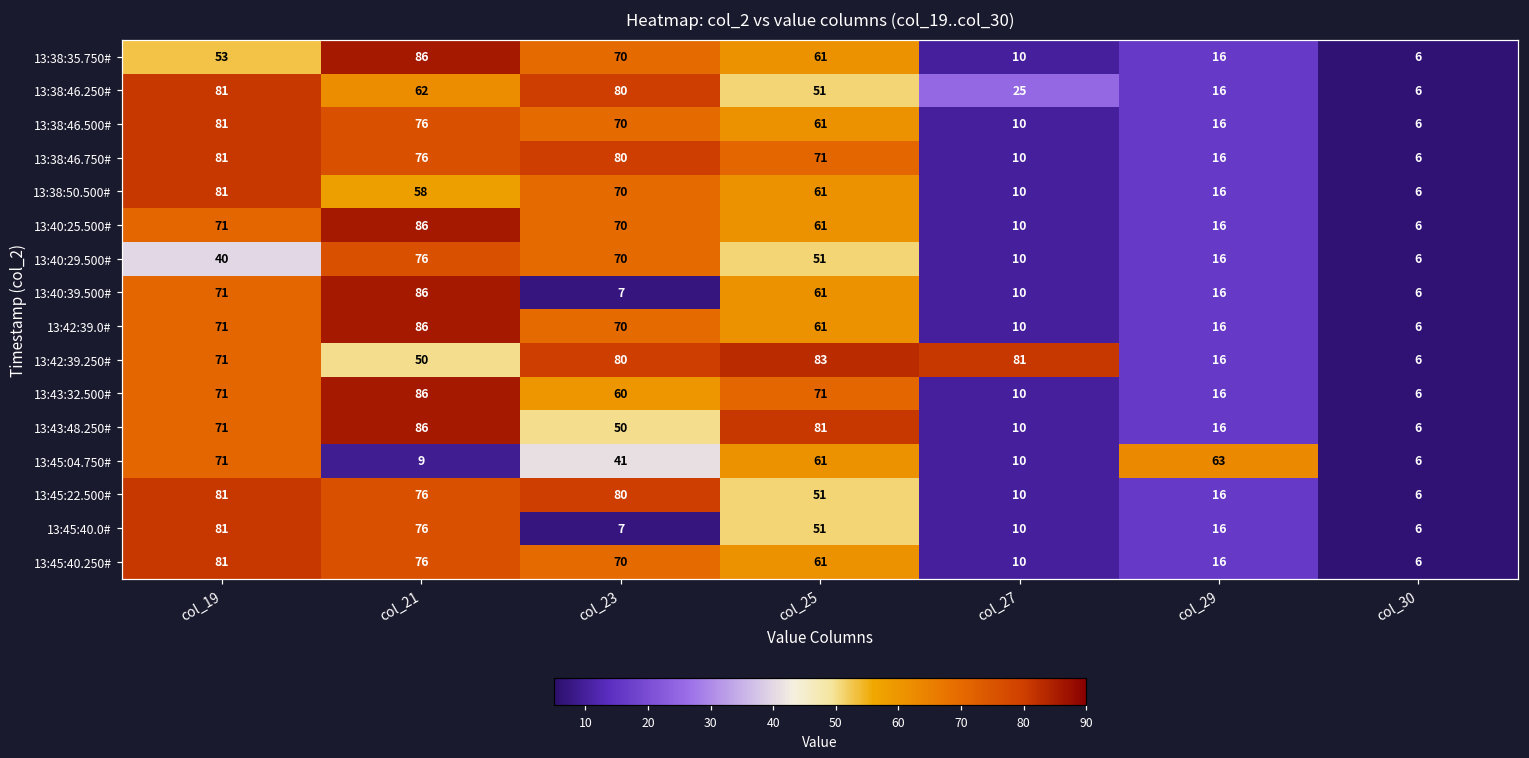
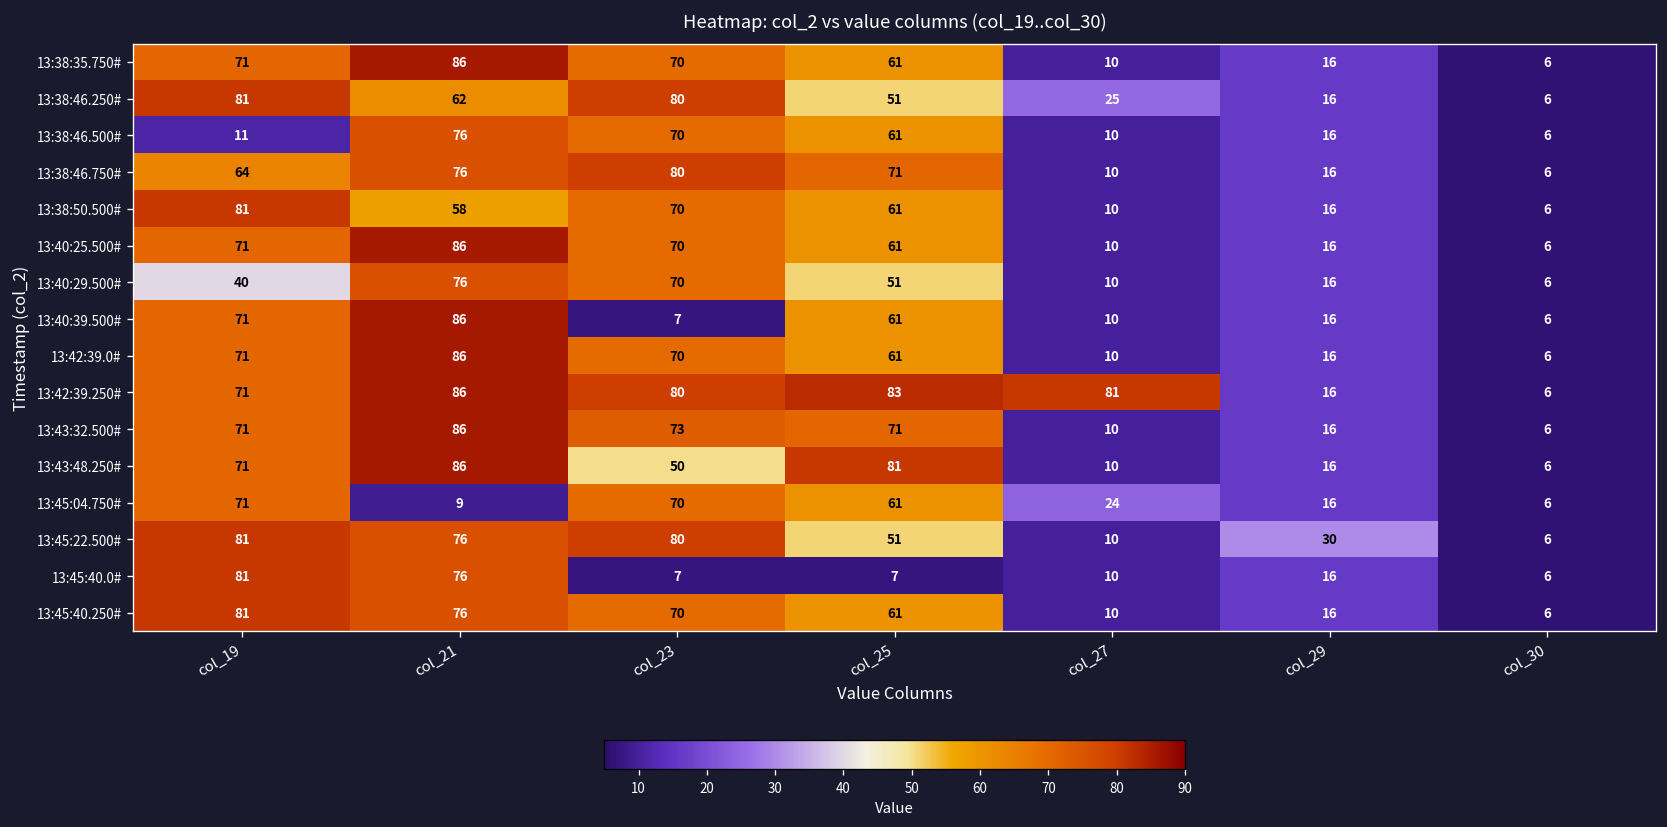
  {
    "13:38:35.750#": {
-     "col_19": 53,
+     "col_19": 71,
      "col_21": 86,
      "col_23": 70,
      "col_25": 61,
      "col_27": 10,
      "col_29": 16,
      "col_30": 6
    },
    "13:38:46.250#": {
      "col_19": 81,
      "col_21": 62,
      "col_23": 80,
      "col_25": 51,
      "col_27": 25,
      "col_29": 16,
      "col_30": 6
    },
    "13:38:46.500#": {
-     "col_19": 81,
+     "col_19": 11,
      "col_21": 76,
      "col_23": 70,
      "col_25": 61,
      "col_27": 10,
      "col_29": 16,
      "col_30": 6
    },
    "13:38:46.750#": {
-     "col_19": 81,
+     "col_19": 64,
      "col_21": 76,
      "col_23": 80,
      "col_25": 71,
      "col_27": 10,
      "col_29": 16,
      "col_30": 6
    },
    "13:38:50.500#": {
      "col_19": 81,
      "col_21": 58,
      "col_23": 70,
      "col_25": 61,
      "col_27": 10,
      "col_29": 16,
      "col_30": 6
    },
    "13:40:25.500#": {
      "col_19": 71,
      "col_21": 86,
      "col_23": 70,
      "col_25": 61,
      "col_27": 10,
      "col_29": 16,
      "col_30": 6
    },
    "13:40:29.500#": {
      "col_19": 40,
      "col_21": 76,
      "col_23": 70,
      "col_25": 51,
      "col_27": 10,
      "col_29": 16,
      "col_30": 6
    },
    "13:40:39.500#": {
      "col_19": 71,
      "col_21": 86,
      "col_23": 7,
      "col_25": 61,
      "col_27": 10,
      "col_29": 16,
      "col_30": 6
    },
    "13:42:39.0#": {
      "col_19": 71,
      "col_21": 86,
      "col_23": 70,
      "col_25": 61,
      "col_27": 10,
      "col_29": 16,
      "col_30": 6
    },
    "13:42:39.250#": {
      "col_19": 71,
-     "col_21": 50,
+     "col_21": 86,
      "col_23": 80,
      "col_25": 83,
      "col_27": 81,
      "col_29": 16,
      "col_30": 6
    },
    "13:43:32.500#": {
      "col_19": 71,
      "col_21": 86,
-     "col_23": 60,
+     "col_23": 73,
      "col_25": 71,
      "col_27": 10,
      "col_29": 16,
      "col_30": 6
    },
    "13:43:48.250#": {
      "col_19": 71,
      "col_21": 86,
      "col_23": 50,
      "col_25": 81,
      "col_27": 10,
      "col_29": 16,
      "col_30": 6
    },
    "13:45:04.750#": {
      "col_19": 71,
      "col_21": 9,
-     "col_23": 41,
+     "col_23": 70,
      "col_25": 61,
-     "col_27": 10,
-     "col_29": 63,
+     "col_27": 24,
+     "col_29": 16,
      "col_30": 6
    },
    "13:45:22.500#": {
      "col_19": 81,
      "col_21": 76,
      "col_23": 80,
      "col_25": 51,
      "col_27": 10,
-     "col_29": 16,
+     "col_29": 30,
      "col_30": 6
    },
    "13:45:40.0#": {
      "col_19": 81,
      "col_21": 76,
      "col_23": 7,
-     "col_25": 51,
+     "col_25": 7,
      "col_27": 10,
      "col_29": 16,
      "col_30": 6
    },
    "13:45:40.250#": {
      "col_19": 81,
      "col_21": 76,
      "col_23": 70,
      "col_25": 61,
      "col_27": 10,
      "col_29": 16,
      "col_30": 6
    }
  }
